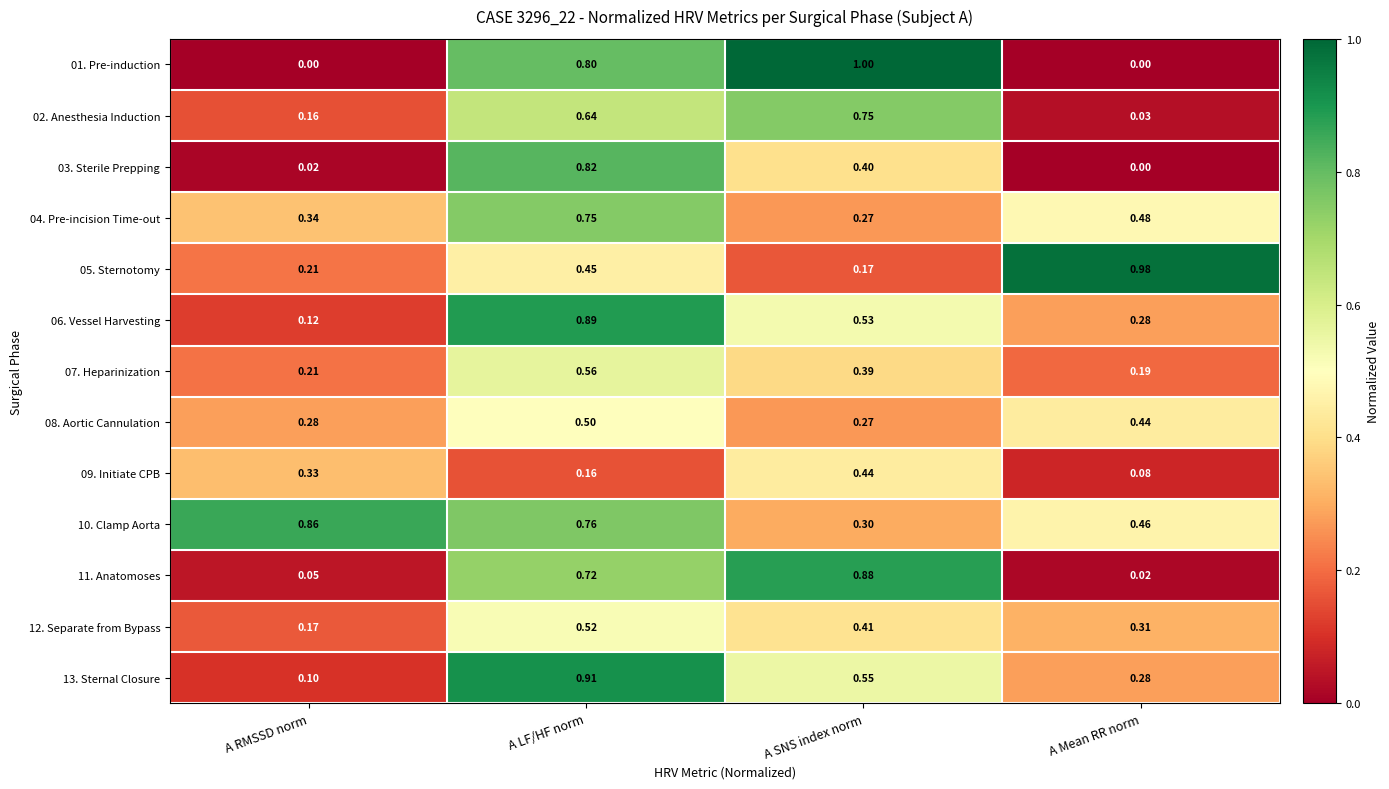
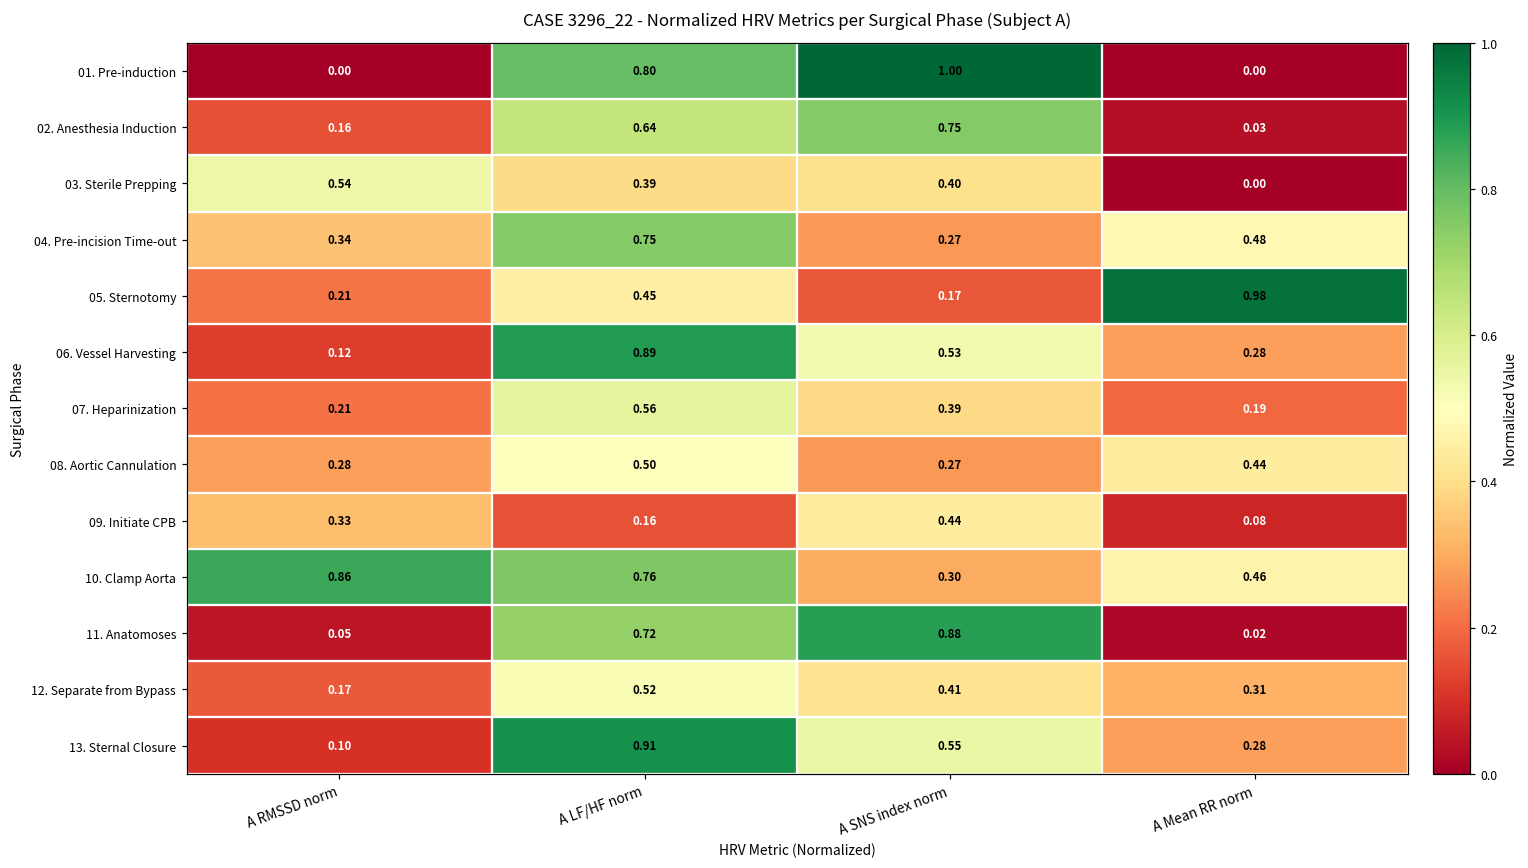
  {
    "01. Pre-induction": {
      "A RMSSD norm": 0.00,
      "A LF/HF norm": 0.80,
      "A SNS index norm": 1.00,
      "A Mean RR norm": 0.00
    },
    "02. Anesthesia Induction": {
      "A RMSSD norm": 0.16,
      "A LF/HF norm": 0.64,
      "A SNS index norm": 0.75,
      "A Mean RR norm": 0.03
    },
    "03. Sterile Prepping": {
-     "A RMSSD norm": 0.02,
-     "A LF/HF norm": 0.82,
+     "A RMSSD norm": 0.54,
+     "A LF/HF norm": 0.39,
      "A SNS index norm": 0.40,
      "A Mean RR norm": 0.00
    },
    "04. Pre-incision Time-out": {
      "A RMSSD norm": 0.34,
      "A LF/HF norm": 0.75,
      "A SNS index norm": 0.27,
      "A Mean RR norm": 0.48
    },
    "05. Sternotomy": {
      "A RMSSD norm": 0.21,
      "A LF/HF norm": 0.45,
      "A SNS index norm": 0.17,
      "A Mean RR norm": 0.98
    },
    "06. Vessel Harvesting": {
      "A RMSSD norm": 0.12,
      "A LF/HF norm": 0.89,
      "A SNS index norm": 0.53,
      "A Mean RR norm": 0.28
    },
    "07. Heparinization": {
      "A RMSSD norm": 0.21,
      "A LF/HF norm": 0.56,
      "A SNS index norm": 0.39,
      "A Mean RR norm": 0.19
    },
    "08. Aortic Cannulation": {
      "A RMSSD norm": 0.28,
      "A LF/HF norm": 0.50,
      "A SNS index norm": 0.27,
      "A Mean RR norm": 0.44
    },
    "09. Initiate CPB": {
      "A RMSSD norm": 0.33,
      "A LF/HF norm": 0.16,
      "A SNS index norm": 0.44,
      "A Mean RR norm": 0.08
    },
    "10. Clamp Aorta": {
      "A RMSSD norm": 0.86,
      "A LF/HF norm": 0.76,
      "A SNS index norm": 0.30,
      "A Mean RR norm": 0.46
    },
    "11. Anatomoses": {
      "A RMSSD norm": 0.05,
      "A LF/HF norm": 0.72,
      "A SNS index norm": 0.88,
      "A Mean RR norm": 0.02
    },
    "12. Separate from Bypass": {
      "A RMSSD norm": 0.17,
      "A LF/HF norm": 0.52,
      "A SNS index norm": 0.41,
      "A Mean RR norm": 0.31
    },
    "13. Sternal Closure": {
      "A RMSSD norm": 0.10,
      "A LF/HF norm": 0.91,
      "A SNS index norm": 0.55,
      "A Mean RR norm": 0.28
    }
  }
